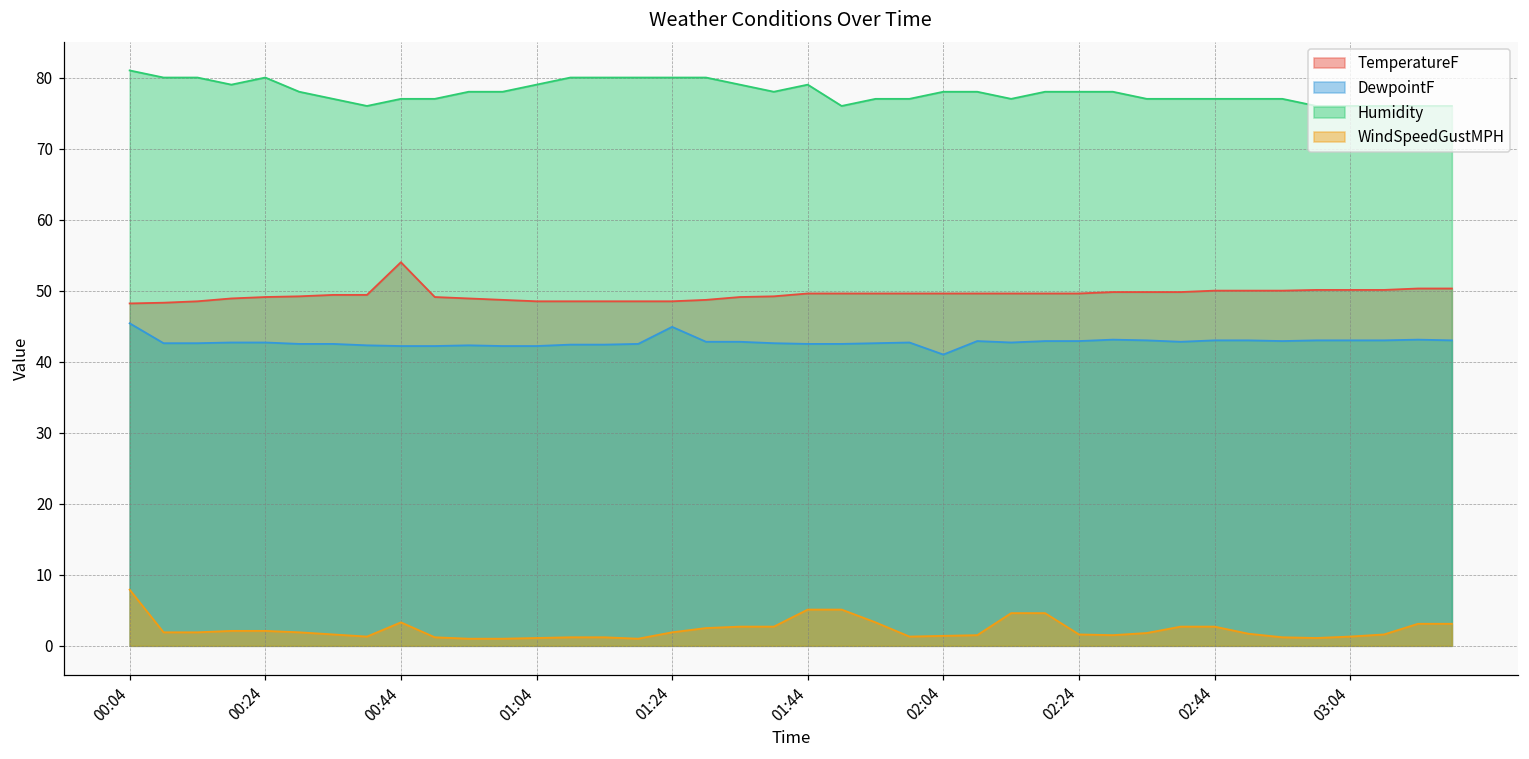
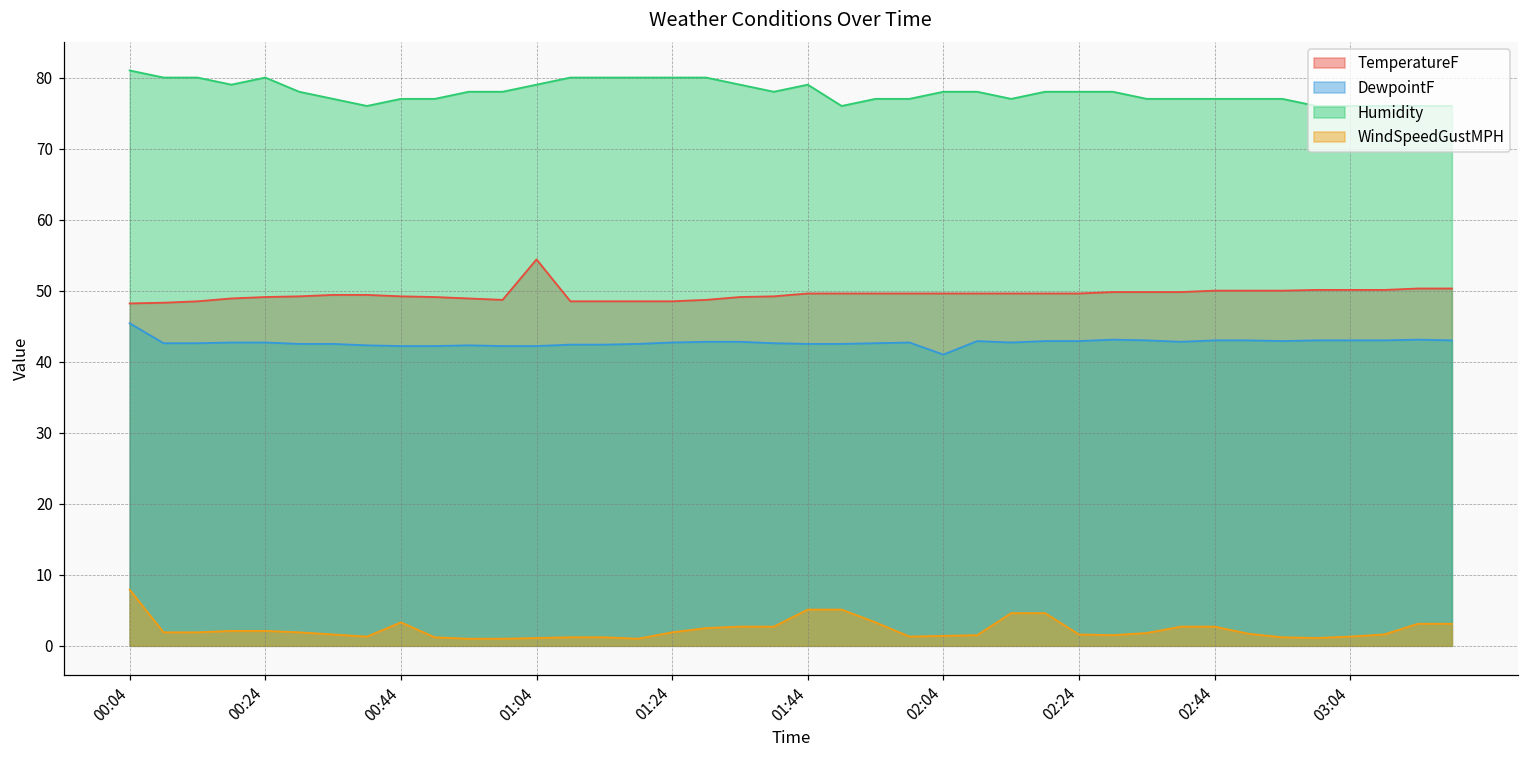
  {
    "TemperatureF": {
      "00:04": 48,
      "00:24": 49,
-     "00:44": 54,
-     "01:04": 49,
+     "00:44": 49,
+     "01:04": 54,
      "01:24": 49,
      "01:44": 50,
      "02:04": 50,
      "02:24": 50,
      "02:44": 50,
      "03:04": 50
    },
    "DewpointF": {
      "00:04": 45,
      "00:24": 43,
      "00:44": 42,
      "01:04": 42,
-     "01:24": 45,
+     "01:24": 43,
      "01:44": 43,
      "02:04": 41,
      "02:24": 43,
      "02:44": 43,
      "03:04": 43
    },
    "Humidity": {
      "00:04": 81,
      "00:24": 80,
      "00:44": 77,
      "01:04": 79,
      "01:24": 80,
      "01:44": 79,
      "02:04": 78,
      "02:24": 78,
      "02:44": 77
    },
    "WindSpeedGustMPH": {
      "00:04": 8,
      "00:24": 2,
      "00:44": 3,
      "01:04": 1,
      "01:24": 2,
      "01:44": 5,
      "02:04": 1,
      "02:24": 2,
      "02:44": 3,
      "03:04": 1
    }
  }
